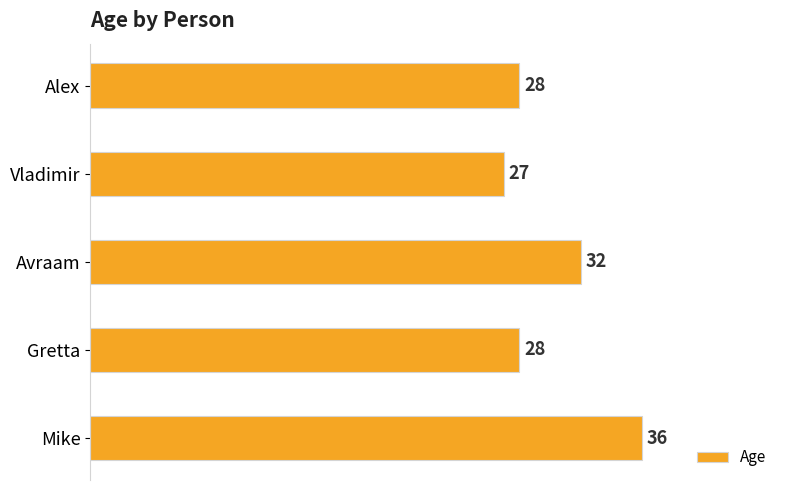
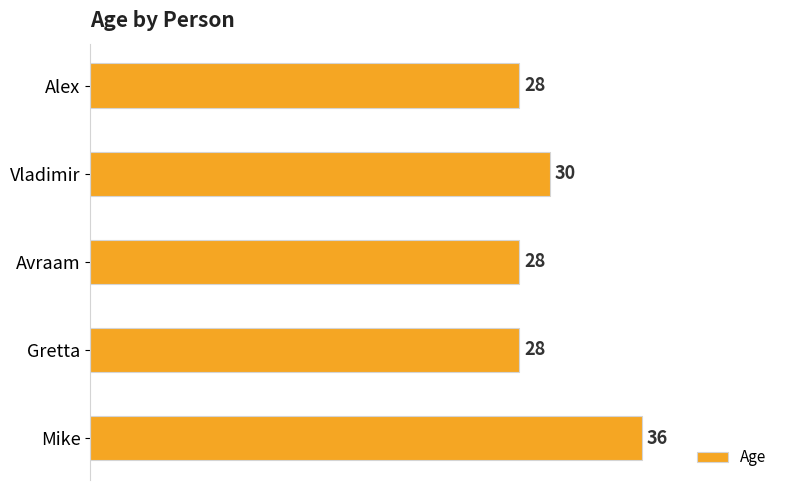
  {
    "Alex": 28,
-   "Vladimir": 27,
-   "Avraam": 32,
+   "Vladimir": 30,
+   "Avraam": 28,
    "Gretta": 28,
    "Mike": 36
  }
